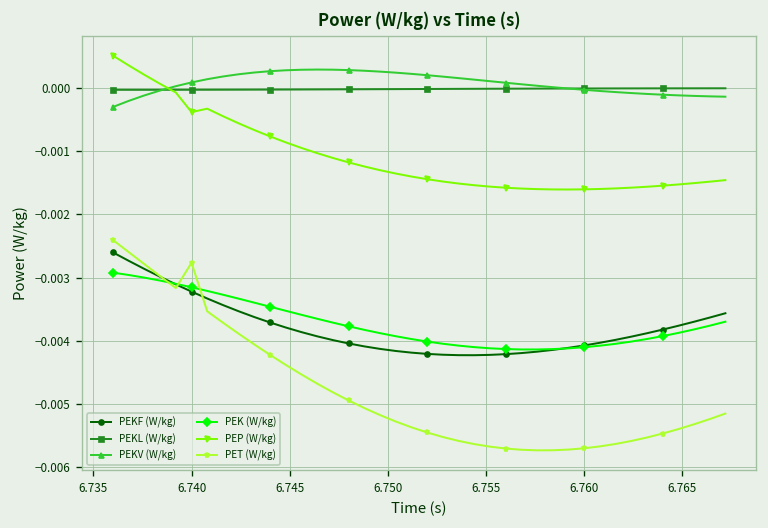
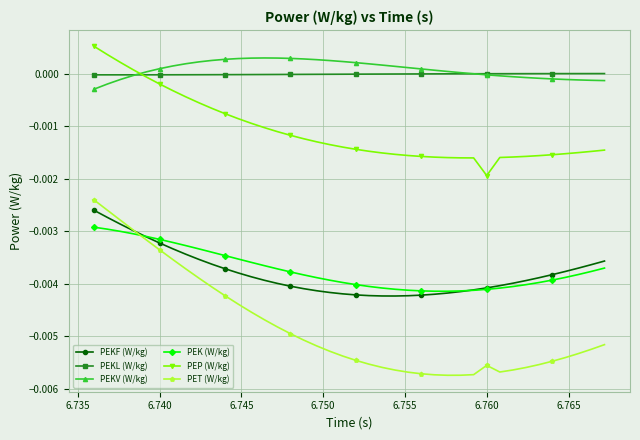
  {
    "PEKF (W/kg)": {
      "6.740": -0.0032
    },
    "PEKL (W/kg)": {
      "6.740": 0.0000
    },
    "PEKV (W/kg)": {
      "6.740": 0.0001
    },
    "PEK (W/kg)": {
      "6.740": -0.0032
    },
    "PEP (W/kg)": {
-     "6.740": -0.0004,
-     "6.760": -0.0016
+     "6.740": -0.0002,
+     "6.760": -0.0019
    },
    "PET (W/kg)": {
-     "6.740": -0.0028,
-     "6.760": -0.0057
+     "6.740": -0.0034,
+     "6.760": -0.0056
    }
  }
